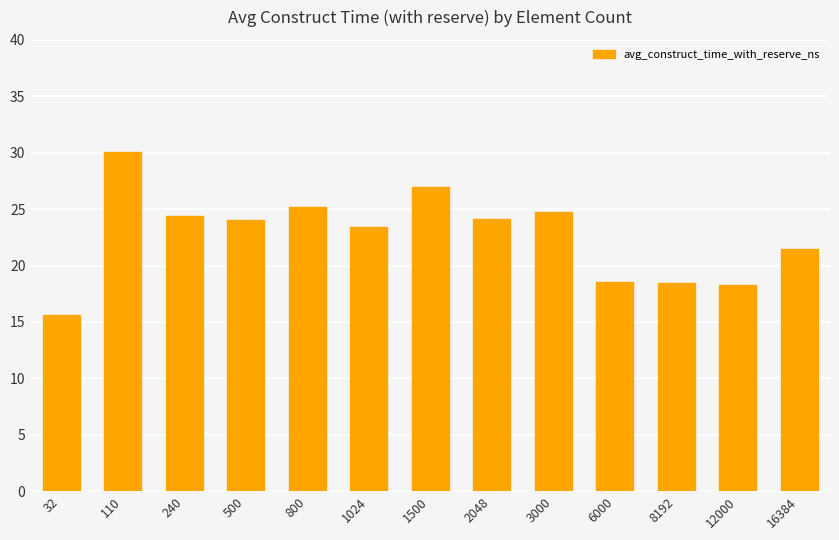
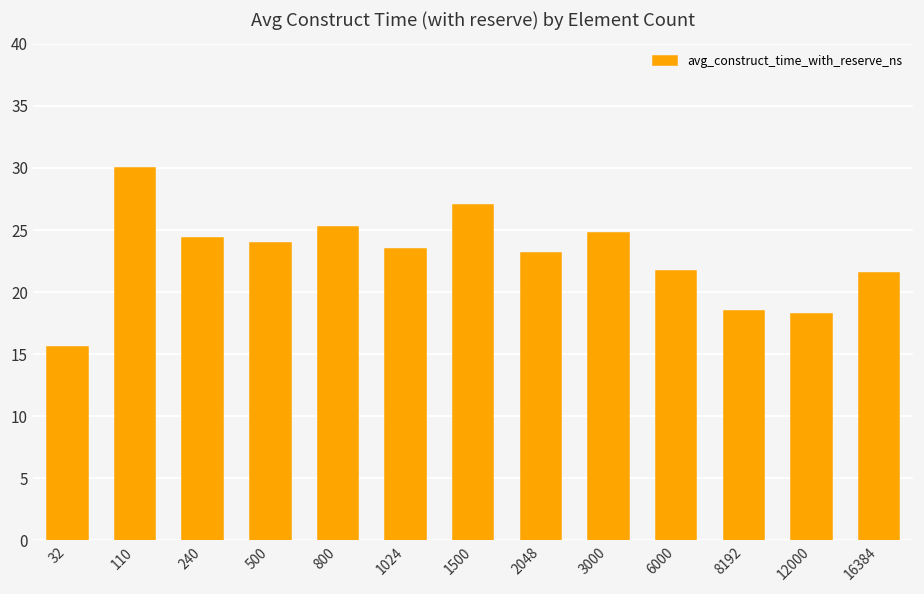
  {
    "32": 15.6,
    "110": 30.0,
    "240": 24.4,
    "500": 24.0,
    "800": 25.2,
    "1024": 23.4,
    "1500": 27.0,
-   "2048": 24.1,
+   "2048": 23.1,
    "3000": 24.7,
-   "6000": 18.5,
+   "6000": 21.7,
    "8192": 18.5,
    "12000": 18.3,
    "16384": 21.5
  }
